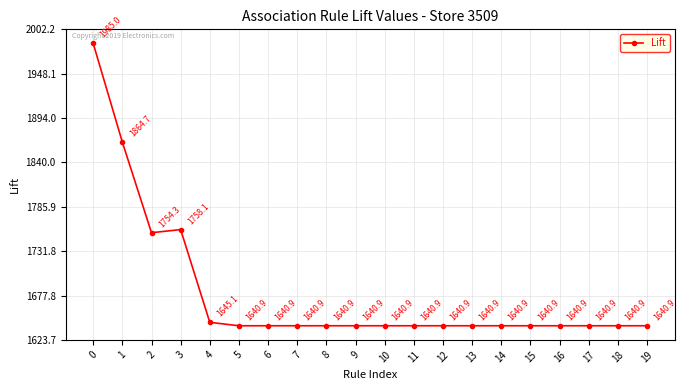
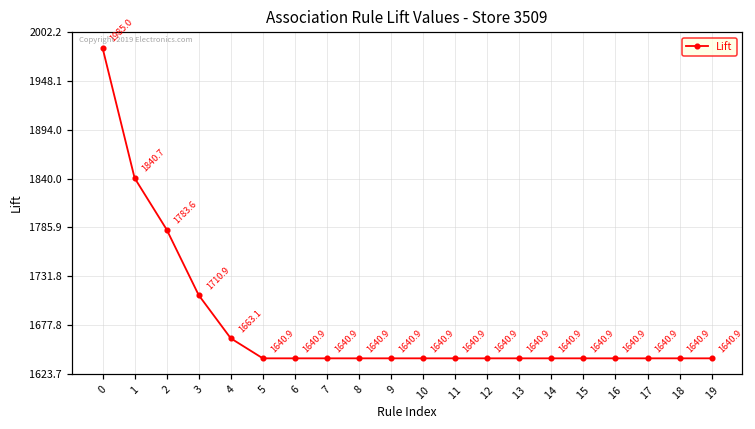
  {
-   "1": 1864.7,
-   "2": 1754.3,
-   "3": 1758.1,
-   "4": 1645.1,
+   "1": 1840.7,
+   "2": 1783.6,
+   "3": 1710.9,
+   "4": 1663.1,
    "6": 1640.9,
    "7": 1640.9,
    "8": 1640.9,
    "9": 1640.9,
    "10": 1640.9,
    "11": 1640.9,
    "12": 1640.9,
    "13": 1640.9,
    "14": 1640.9,
    "15": 1640.9,
    "16": 1640.9,
    "17": 1640.9,
    "18": 1640.9,
    "19": 1640.9
  }
